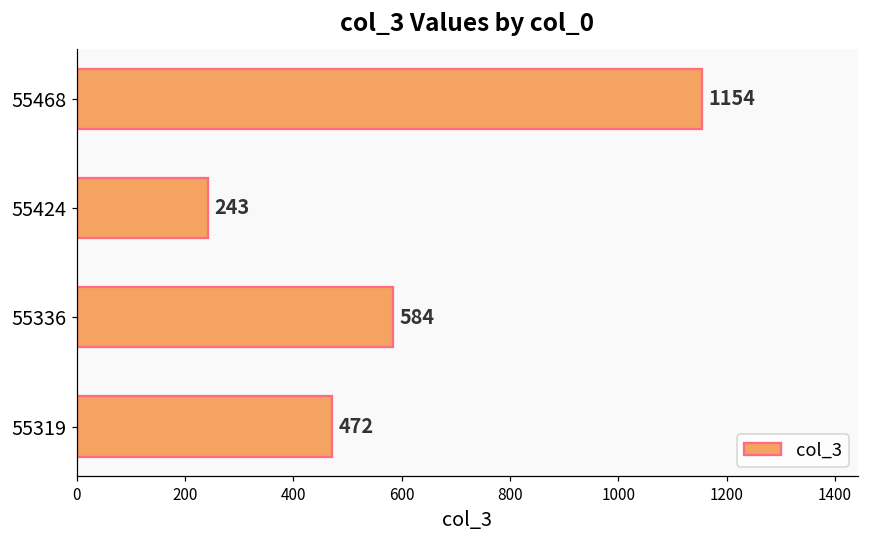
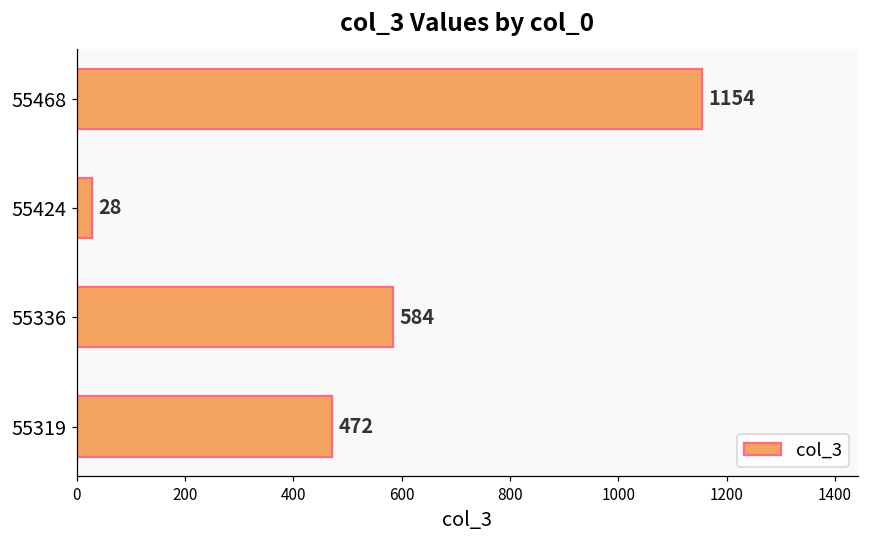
  {
    "55468": 1154,
-   "55424": 243,
+   "55424": 28,
    "55336": 584,
    "55319": 472
  }
